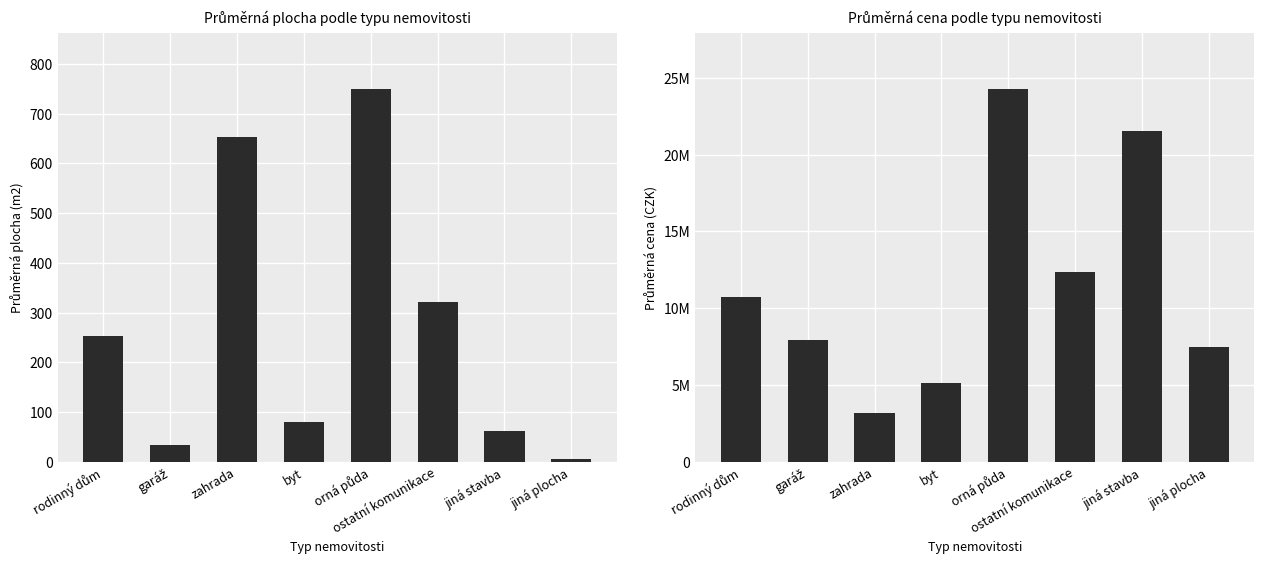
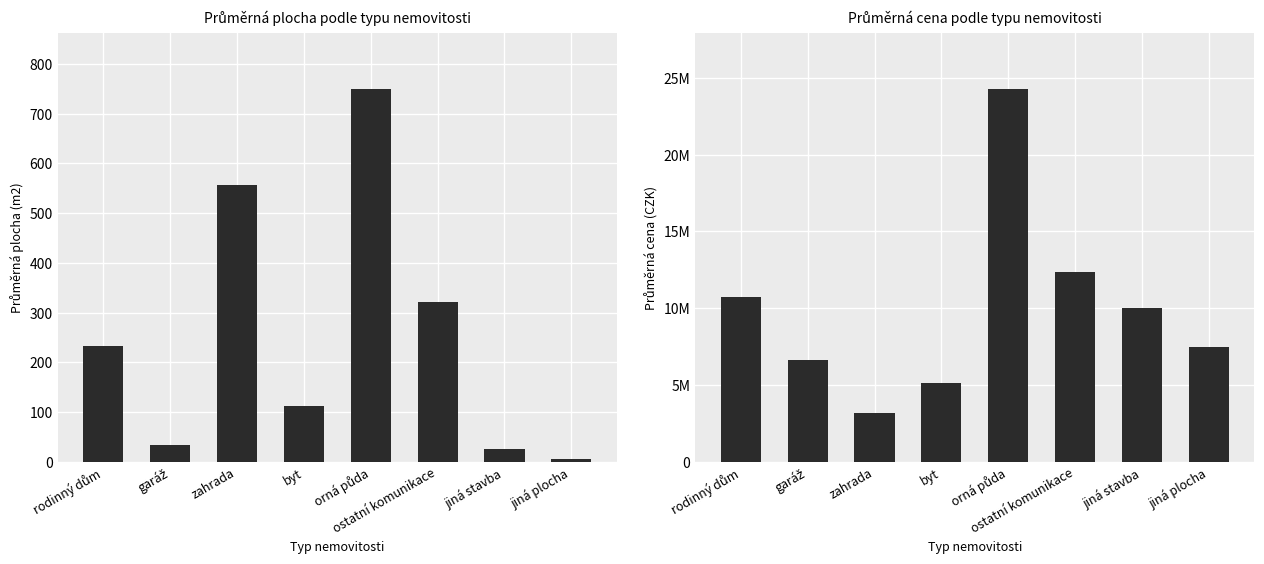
  {
    "Průměrná plocha podle typu nemovitosti": {
-     "rodinný dům": 250,
+     "rodinný dům": 230,
      "garáž": 30,
-     "zahrada": 650,
-     "byt": 80,
+     "zahrada": 560,
+     "byt": 110,
      "orná půda": 750,
      "ostatní komunikace": 320,
-     "jiná stavba": 60
+     "jiná stavba": 30
    },
    "Průměrná cena podle typu nemovitosti": {
      "rodinný dům": 10700000,
-     "garáž": 8000000,
+     "garáž": 6600000,
      "zahrada": 3200000,
      "byt": 5100000,
      "orná půda": 24300000,
      "ostatní komunikace": 12400000,
-     "jiná stavba": 21500000,
+     "jiná stavba": 10000000,
      "jiná plocha": 7500000
    }
  }
